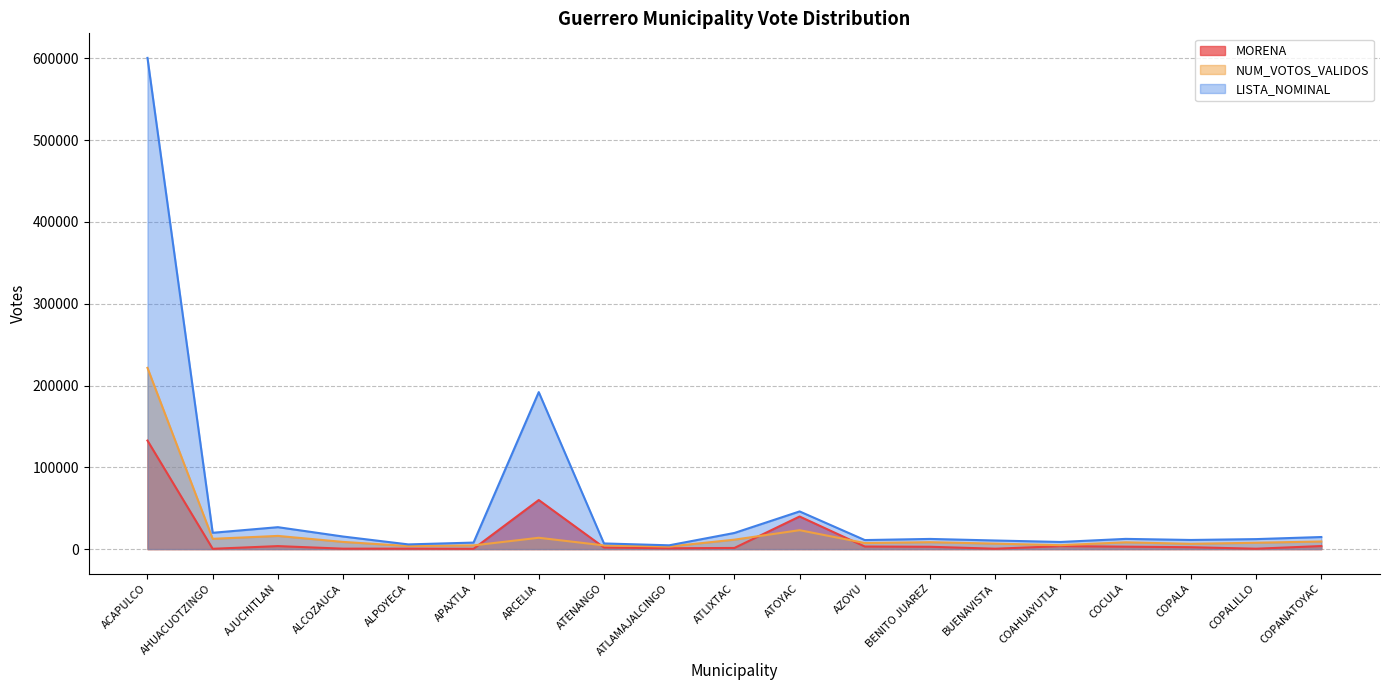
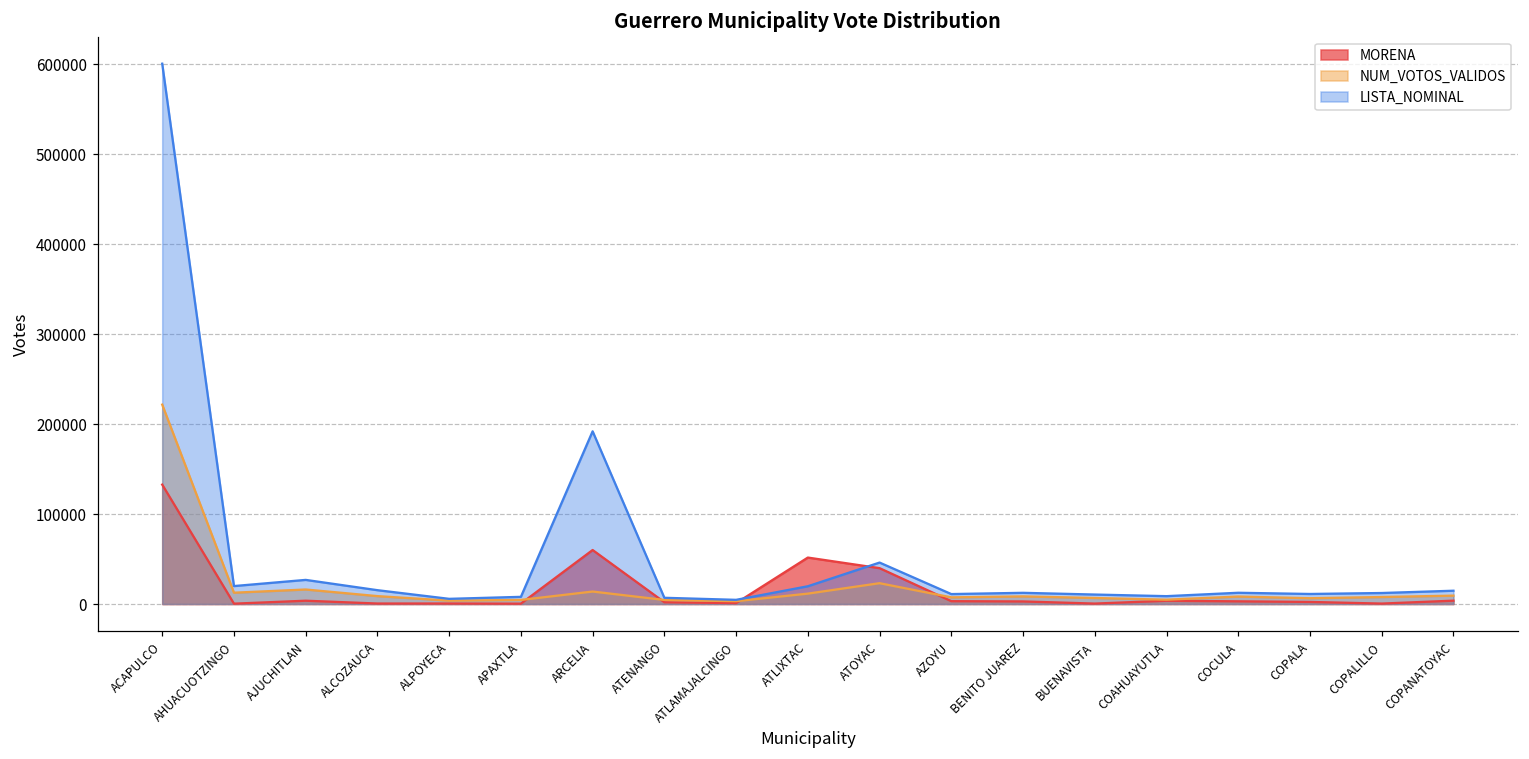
  {
    "MORENA": {
      "ACAPULCO": 130000,
      "AHUACUOTZINGO": 0,
      "AJUCHITLAN": 0,
      "ALCOZAUCA": 0,
      "ALPOYECA": 0,
      "APAXTLA": 0,
      "ARCELIA": 60000,
-     "ATLIXTAC": 0,
+     "ATLIXTAC": 50000,
      "ATOYAC": 40000,
      "AZOYU": 0,
      "BENITO JUAREZ": 0,
      "BUENAVISTA": 0,
      "COCULA": 0,
      "COPALA": 0,
      "COPALILLO": 0,
      "COPANATOYAC": 0
    },
    "NUM_VOTOS_VALIDOS": {
      "ACAPULCO": 220000,
      "AHUACUOTZINGO": 10000,
      "AJUCHITLAN": 20000,
      "ALCOZAUCA": 10000,
      "APAXTLA": 0,
      "ARCELIA": 10000,
      "ATLIXTAC": 10000,
      "ATOYAC": 20000,
      "AZOYU": 10000,
      "BENITO JUAREZ": 10000,
      "BUENAVISTA": 10000,
      "COCULA": 10000,
      "COPALA": 10000,
      "COPALILLO": 10000,
      "COPANATOYAC": 10000
    },
    "LISTA_NOMINAL": {
      "ACAPULCO": 600000,
      "AHUACUOTZINGO": 20000,
      "AJUCHITLAN": 30000,
      "ALCOZAUCA": 20000,
      "APAXTLA": 10000,
      "ARCELIA": 190000,
      "ATLIXTAC": 20000,
      "ATOYAC": 50000,
      "AZOYU": 10000,
      "BENITO JUAREZ": 10000,
      "BUENAVISTA": 10000,
      "COAHUAYUTLA": 10000,
      "COCULA": 10000,
      "COPALA": 10000,
      "COPALILLO": 10000,
      "COPANATOYAC": 10000
    }
  }
